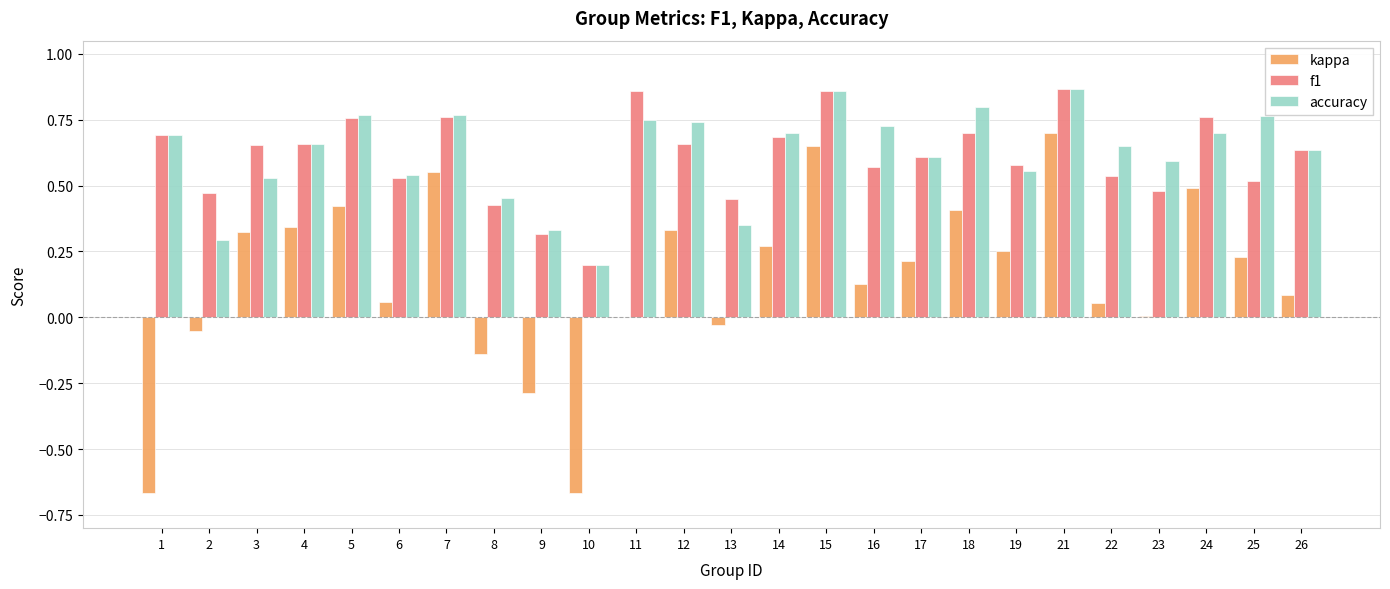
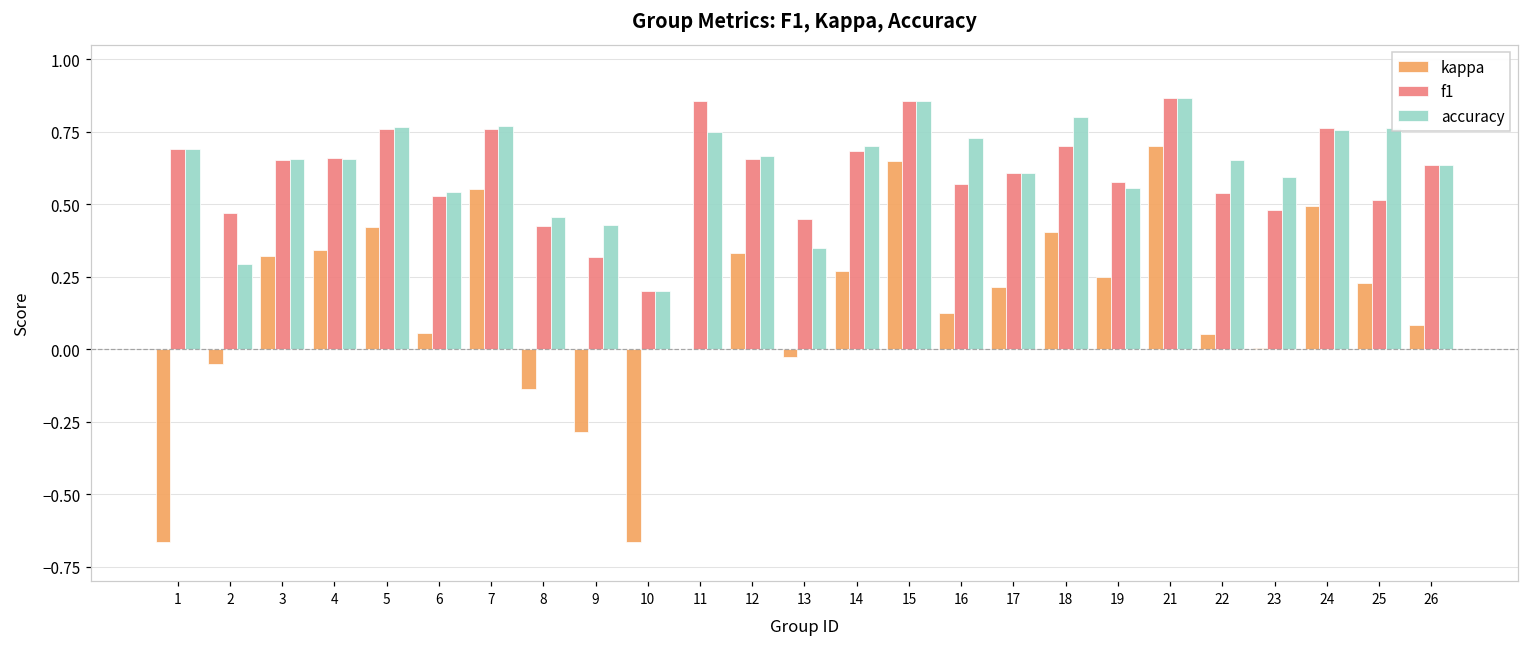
  {
    "accuracy": {
      "1": 0.69,
      "2": 0.29,
-     "3": 0.53,
+     "3": 0.66,
      "4": 0.66,
      "5": 0.77,
      "6": 0.54,
      "7": 0.77,
      "8": 0.45,
-     "9": 0.33,
+     "9": 0.43,
      "10": 0.20,
      "11": 0.75,
-     "12": 0.74,
+     "12": 0.67,
      "13": 0.35,
      "14": 0.70,
      "15": 0.86,
      "16": 0.73,
      "17": 0.61,
      "18": 0.80,
      "19": 0.56,
      "21": 0.87,
      "22": 0.65,
      "23": 0.59,
-     "24": 0.70,
+     "24": 0.76,
      "25": 0.76,
      "26": 0.64
    }
  }
